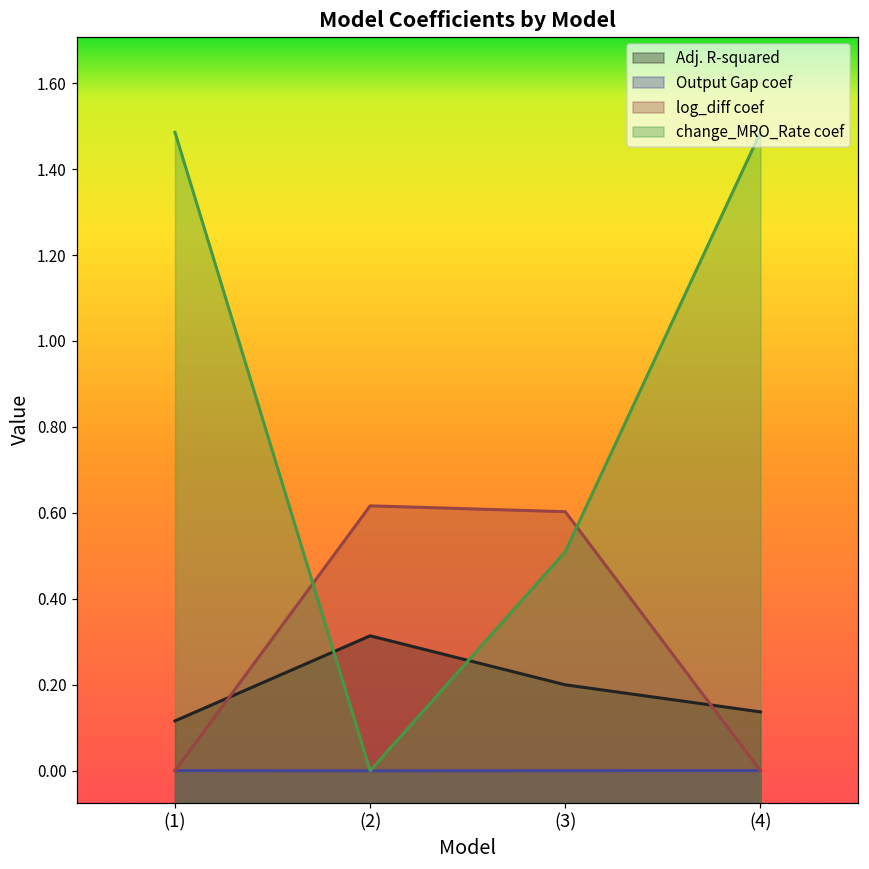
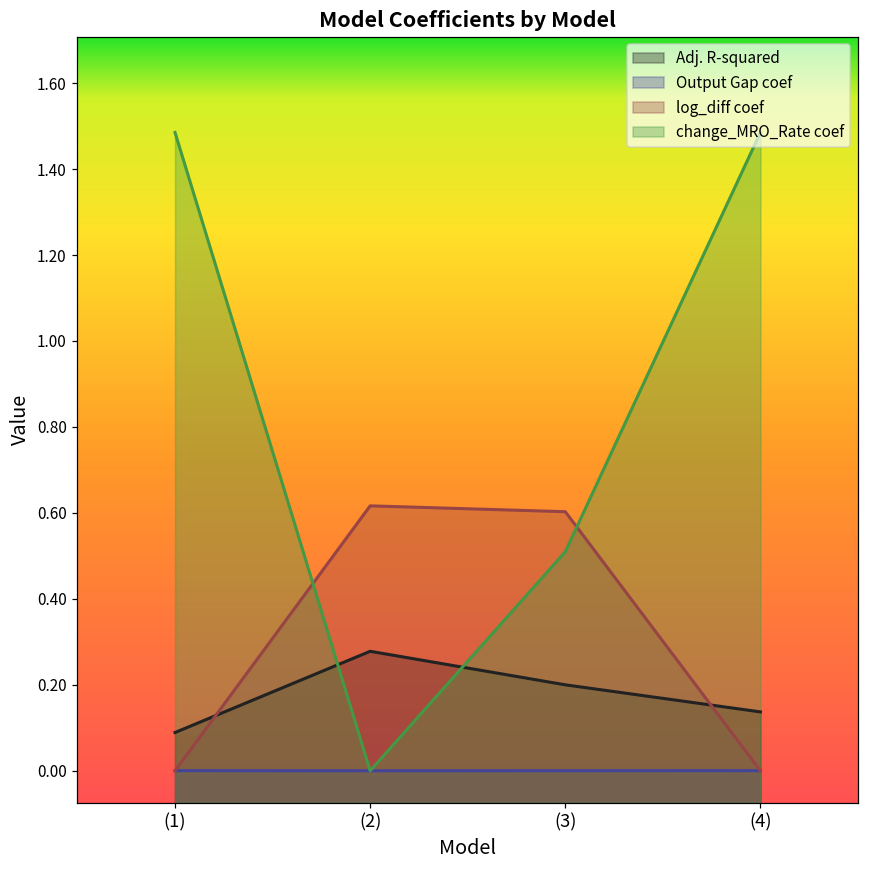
  {
    "Adj. R-squared": {
-     "(1)": 0.12,
-     "(2)": 0.31,
+     "(1)": 0.09,
+     "(2)": 0.28,
      "(3)": 0.20,
      "(4)": 0.14
    },
    "Output Gap coef": {
      "(3)": 0.00
    },
    "log_diff coef": {
      "(2)": 0.62,
      "(3)": 0.60
    },
    "change_MRO_Rate coef": {
      "(1)": 1.49,
      "(3)": 0.51
    }
  }
